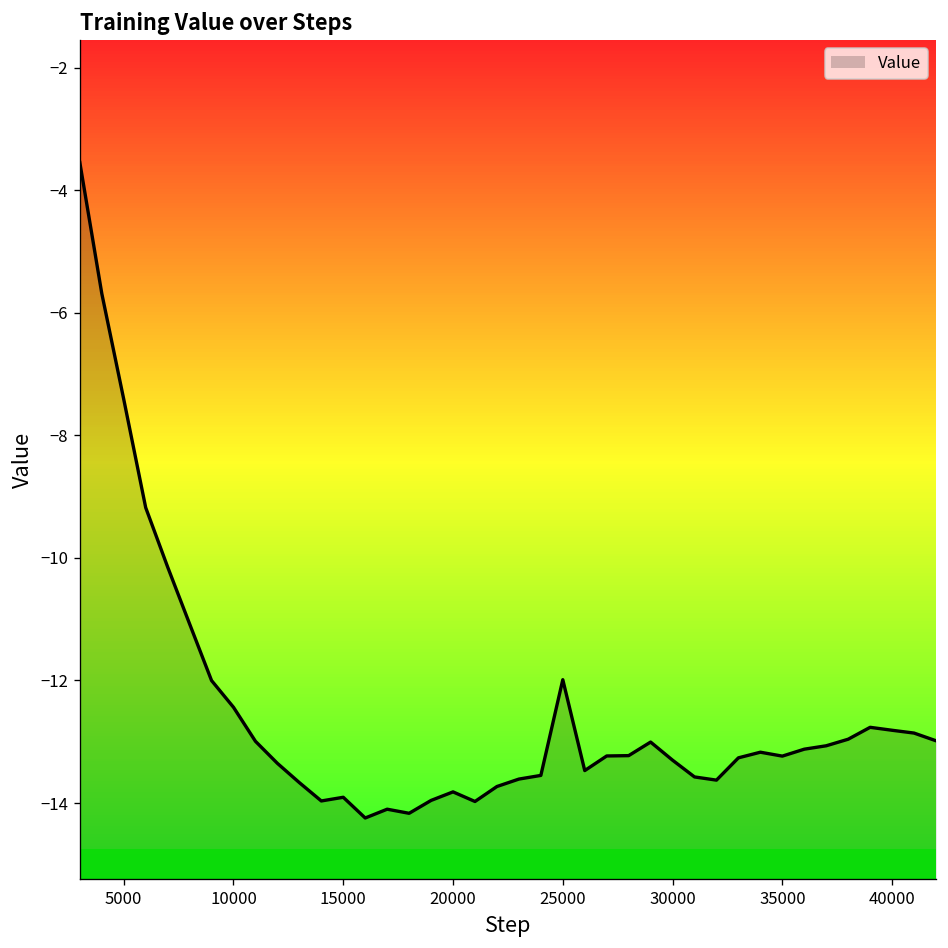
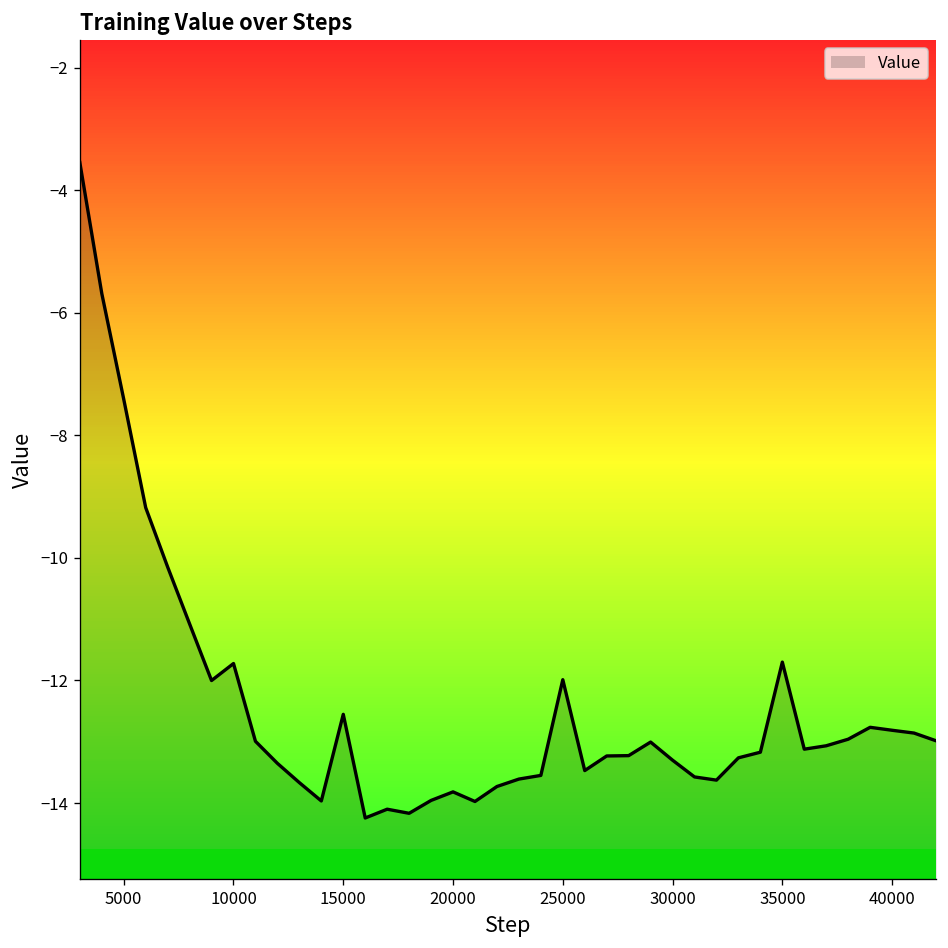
  {
    "Value": {
      "5000": -7.4,
-     "10000": -12.4,
-     "15000": -13.9,
+     "10000": -11.7,
+     "15000": -12.6,
      "20000": -13.8,
      "25000": -12.0,
      "30000": -13.3,
-     "35000": -13.2,
+     "35000": -11.7,
      "40000": -12.8
    }
  }
